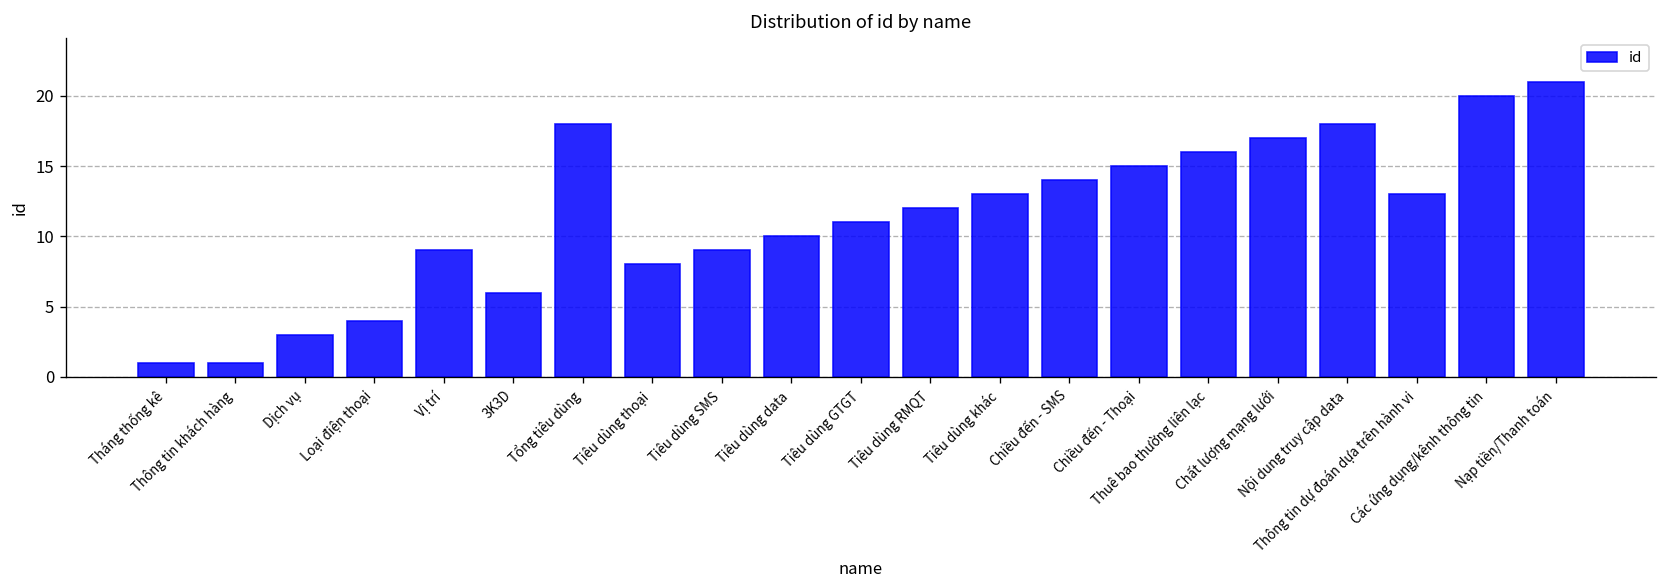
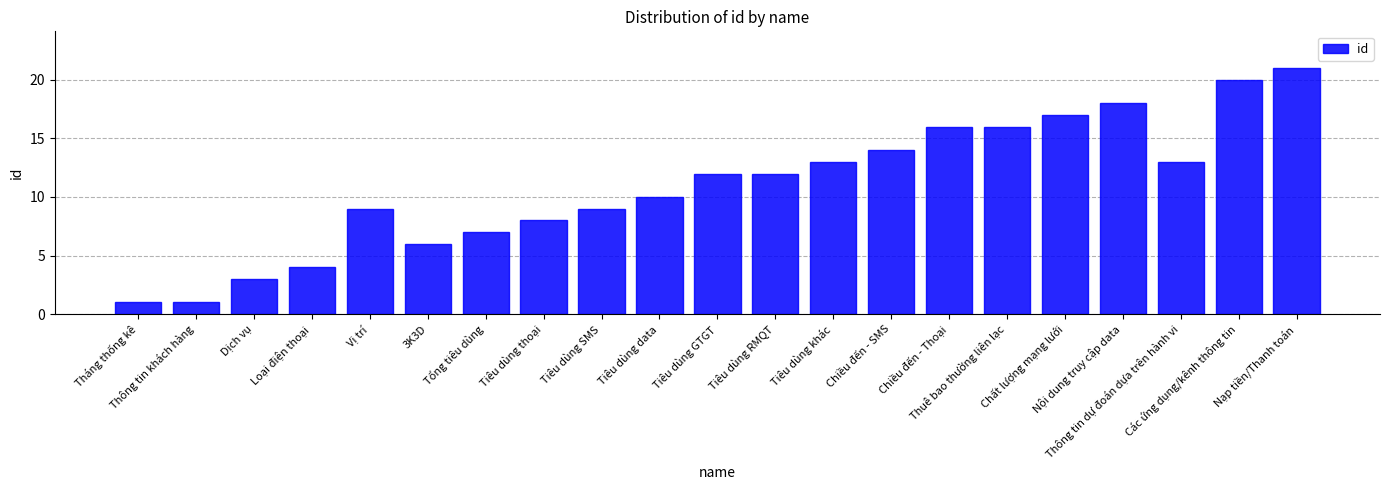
  {
    "Tháng thống kê": 1,
    "Thông tin khách hàng": 1,
    "Dịch vụ": 3,
    "Loại điện thoại": 4,
    "Vị trí": 9,
    "3K3D": 6,
-   "Tổng tiêu dùng": 18,
+   "Tổng tiêu dùng": 7,
    "Tiêu dùng thoại": 8,
    "Tiêu dùng SMS": 9,
    "Tiêu dùng data": 10,
-   "Tiêu dùng GTGT": 11,
+   "Tiêu dùng GTGT": 12,
    "Tiêu dùng RMQT": 12,
    "Tiêu dùng khác": 13,
    "Chiều đến - SMS": 14,
-   "Chiều đến - Thoại": 15,
+   "Chiều đến - Thoại": 16,
    "Thuê bao thường liên lạc": 16,
    "Chất lượng mạng lưới": 17,
    "Nội dung truy cập data": 18,
    "Thông tin dự đoán dựa trên hành vi": 13,
    "Các ứng dụng/kênh thông tin": 20,
    "Nạp tiền/Thanh toán": 21
  }
